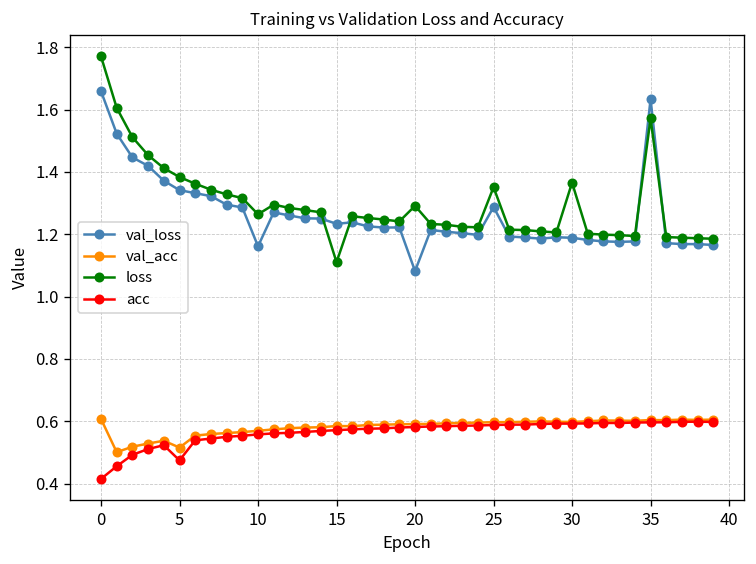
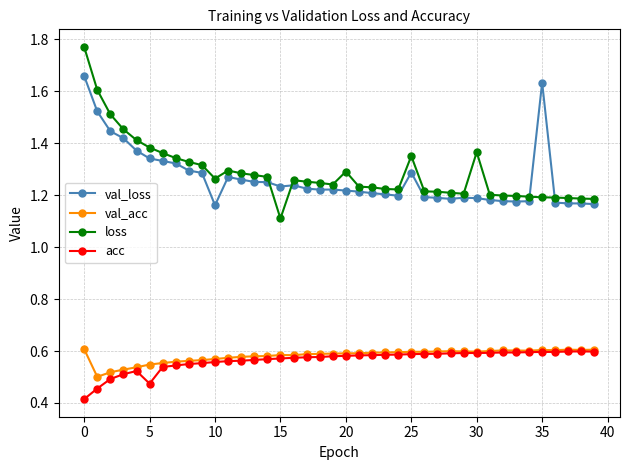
  {
    "val_loss": {
      "0": 1.66,
      "5": 1.34,
      "10": 1.16,
      "15": 1.23,
-     "20": 1.08,
+     "20": 1.22,
      "25": 1.29,
      "30": 1.19,
      "35": 1.63
    },
    "val_acc": {
      "0": 0.61,
-     "5": 0.52,
+     "5": 0.55,
      "10": 0.57,
      "15": 0.58
    },
    "loss": {
      "0": 1.77,
      "5": 1.38,
      "10": 1.26,
      "15": 1.11,
      "20": 1.29,
      "25": 1.35,
      "30": 1.37,
-     "35": 1.57
+     "35": 1.19
    },
    "acc": {
      "0": 0.41,
      "5": 0.47,
      "10": 0.56,
      "15": 0.57
    }
  }
